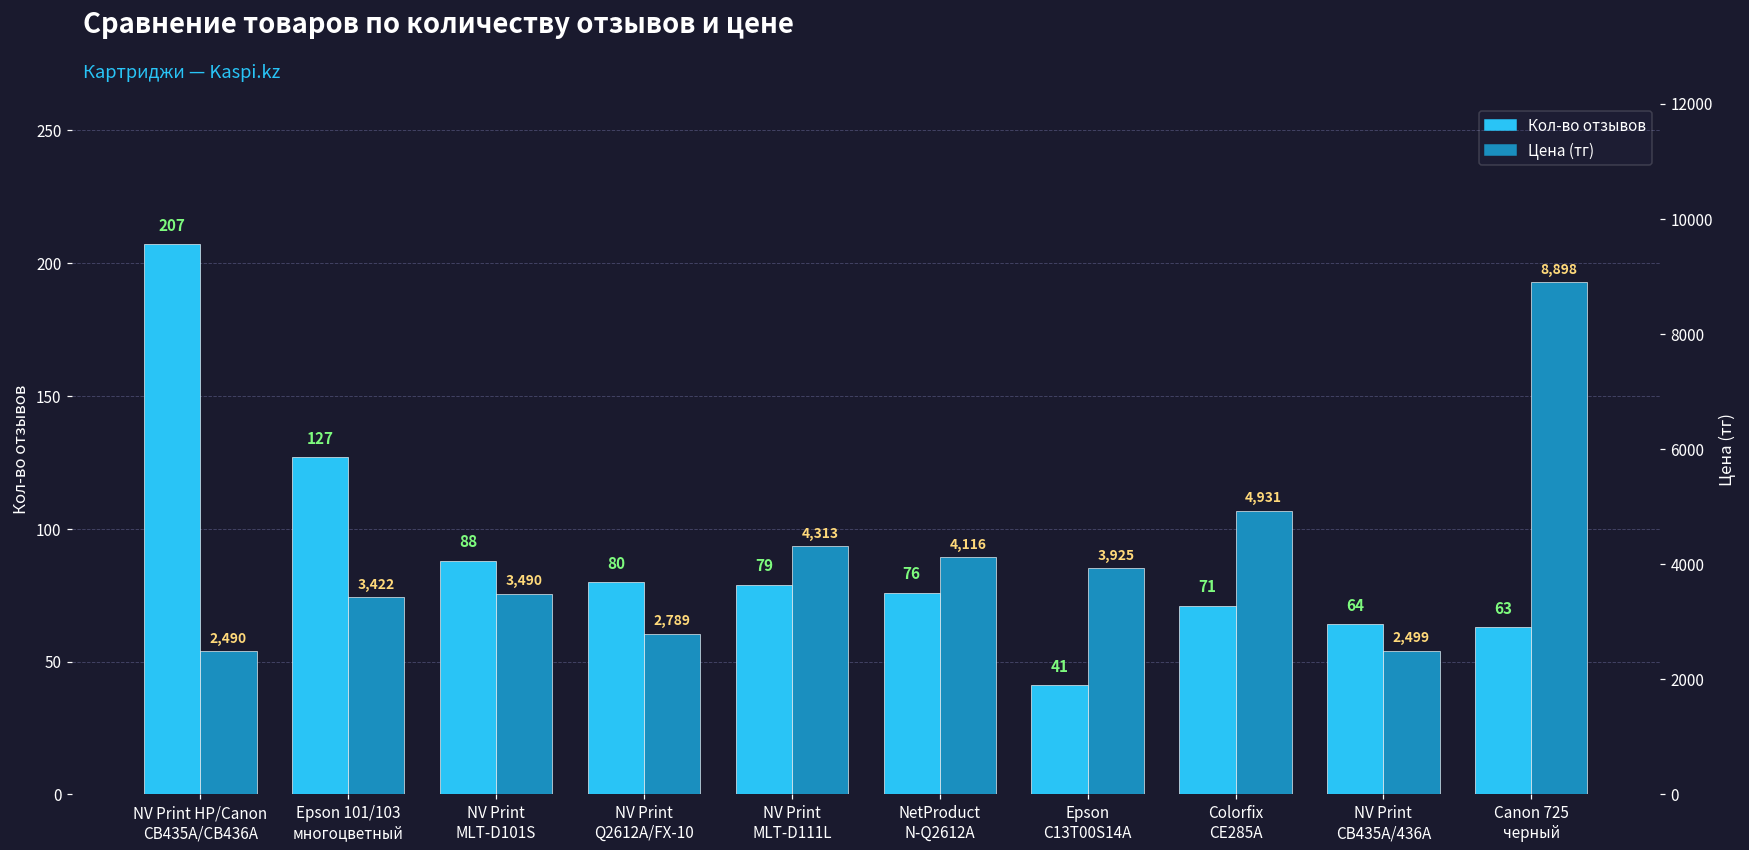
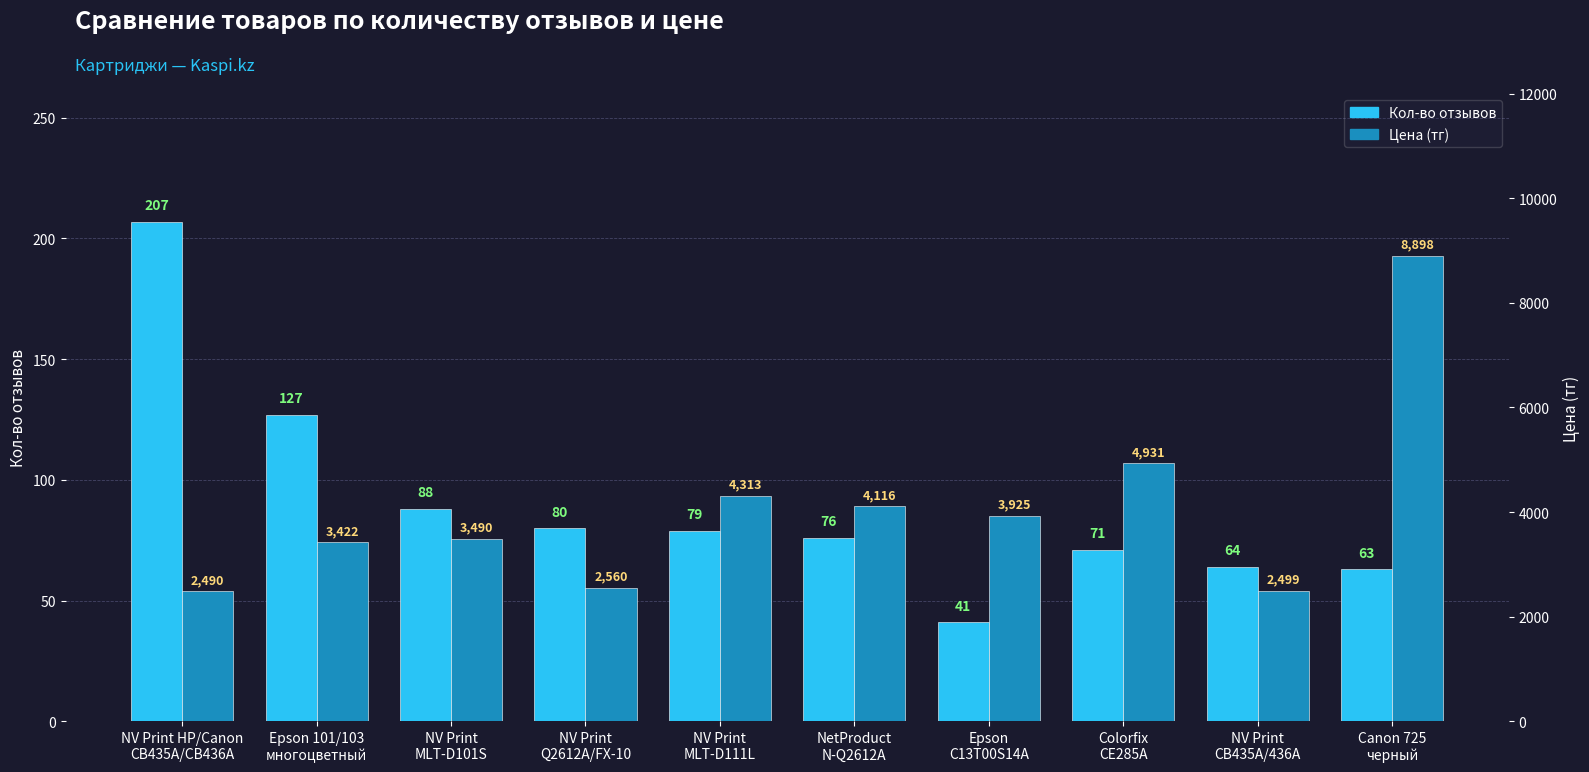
  {
    "Кол-во отзывов": {
      "NV Print HP/Canon CB435A/CB436A": "207",
      "Epson 101/103 многоцветный": "127",
      "NV Print MLT-D101S": "88",
      "NV Print Q2612A/FX-10": "80",
      "NV Print MLT-D111L": "79",
      "NetProduct N-Q2612A": "76",
      "Epson C13T00S14A": "41",
      "Colorfix CE285A": "71",
      "NV Print CB435A/436A": "64",
      "Canon 725 черный": "63"
    },
    "Цена (тг)": {
      "NV Print HP/Canon CB435A/CB436A": "2,490",
      "Epson 101/103 многоцветный": "3,422",
      "NV Print MLT-D101S": "3,490",
-     "NV Print Q2612A/FX-10": "2,789",
+     "NV Print Q2612A/FX-10": "2,560",
      "NV Print MLT-D111L": "4,313",
      "NetProduct N-Q2612A": "4,116",
      "Epson C13T00S14A": "3,925",
      "Colorfix CE285A": "4,931",
      "NV Print CB435A/436A": "2,499",
      "Canon 725 черный": "8,898"
    }
  }
